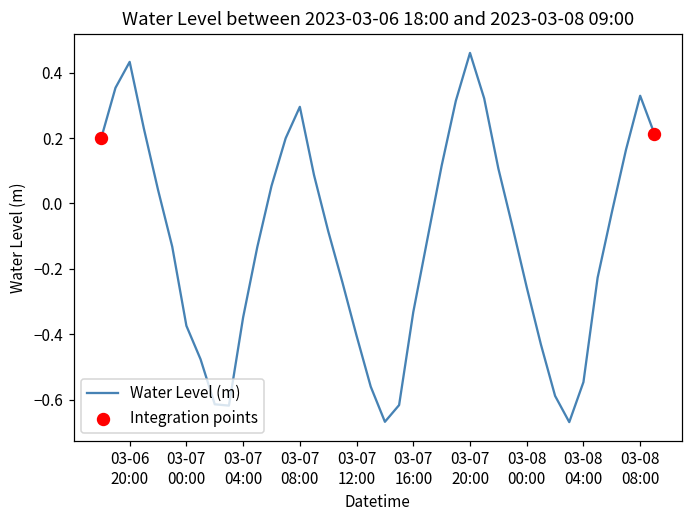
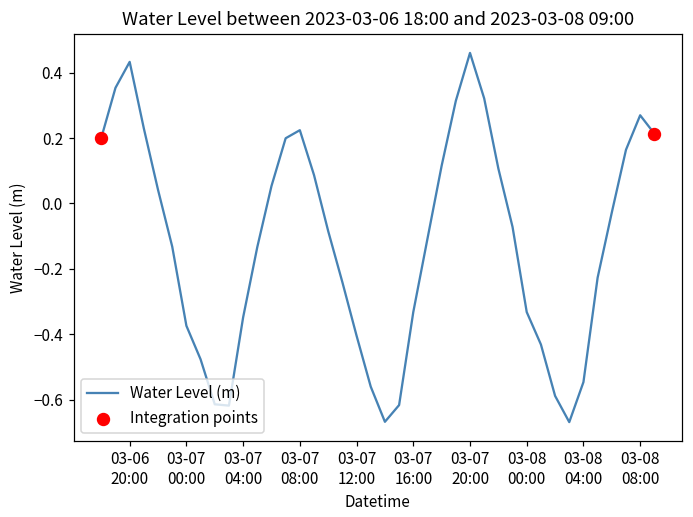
  {
    "Water Level (m)": {
      "03-06 20:00": 0.43,
      "03-07 00:00": -0.37,
      "03-07 04:00": -0.35,
-     "03-07 08:00": 0.30,
+     "03-07 08:00": 0.22,
      "03-07 12:00": -0.40,
      "03-07 16:00": -0.33,
      "03-07 20:00": 0.46,
-     "03-08 00:00": -0.26,
+     "03-08 00:00": -0.33,
      "03-08 04:00": -0.55,
-     "03-08 08:00": 0.33
+     "03-08 08:00": 0.27
    }
  }
